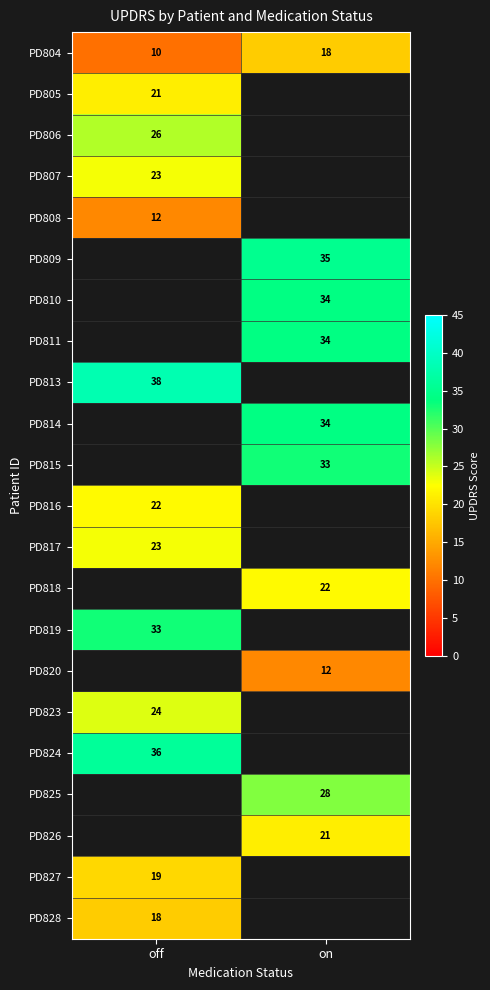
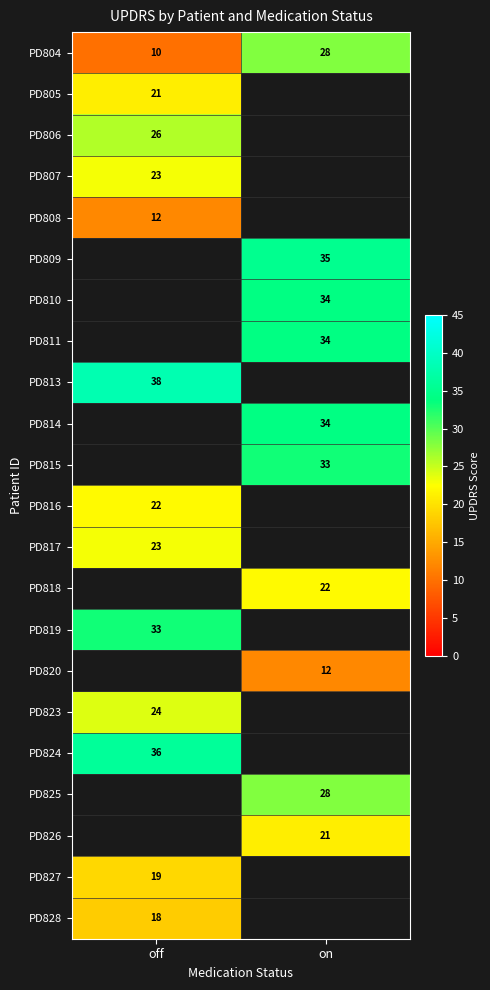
  {
    "PD804": {
      "off": 10,
-     "on": 18
+     "on": 28
    },
    "PD805": {
      "off": 21
    },
    "PD806": {
      "off": 26
    },
    "PD807": {
      "off": 23
    },
    "PD808": {
      "off": 12
    },
    "PD809": {
      "on": 35
    },
    "PD810": {
      "on": 34
    },
    "PD811": {
      "on": 34
    },
    "PD813": {
      "off": 38
    },
    "PD814": {
      "on": 34
    },
    "PD815": {
      "on": 33
    },
    "PD816": {
      "off": 22
    },
    "PD817": {
      "off": 23
    },
    "PD818": {
      "on": 22
    },
    "PD819": {
      "off": 33
    },
    "PD820": {
      "on": 12
    },
    "PD823": {
      "off": 24
    },
    "PD824": {
      "off": 36
    },
    "PD825": {
      "on": 28
    },
    "PD826": {
      "on": 21
    },
    "PD827": {
      "off": 19
    },
    "PD828": {
      "off": 18
    }
  }
